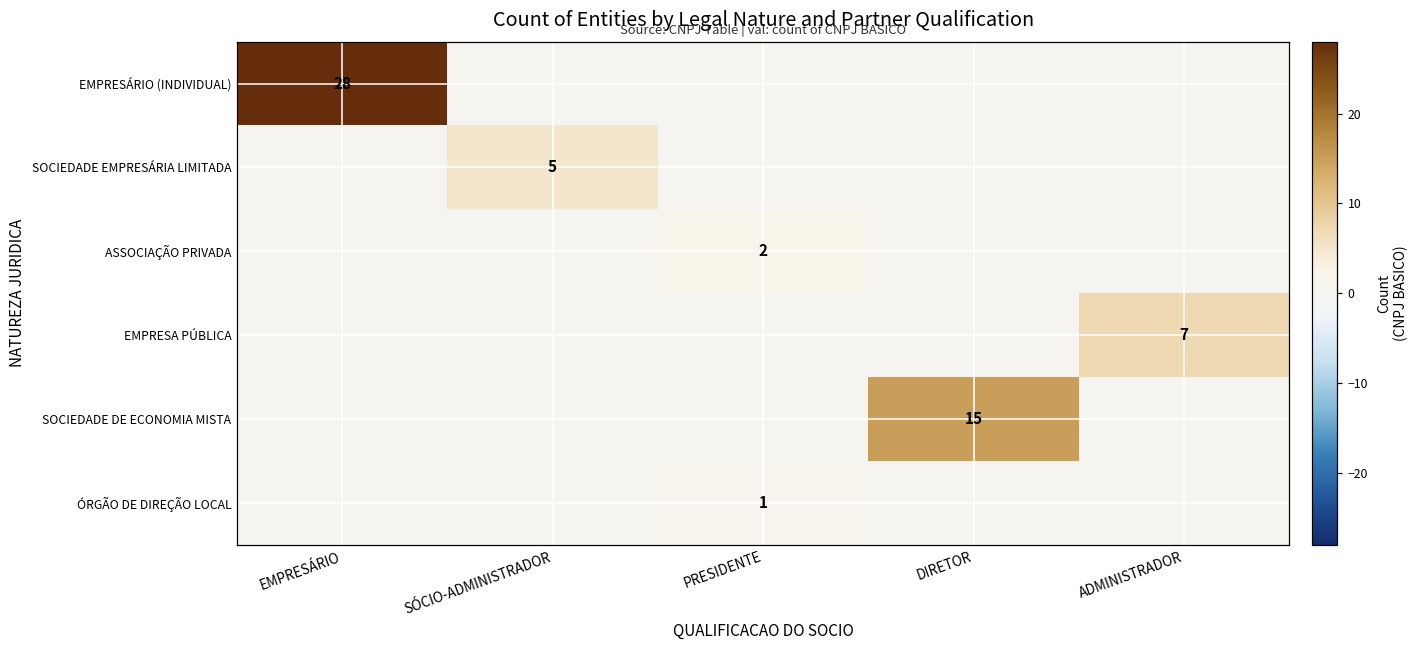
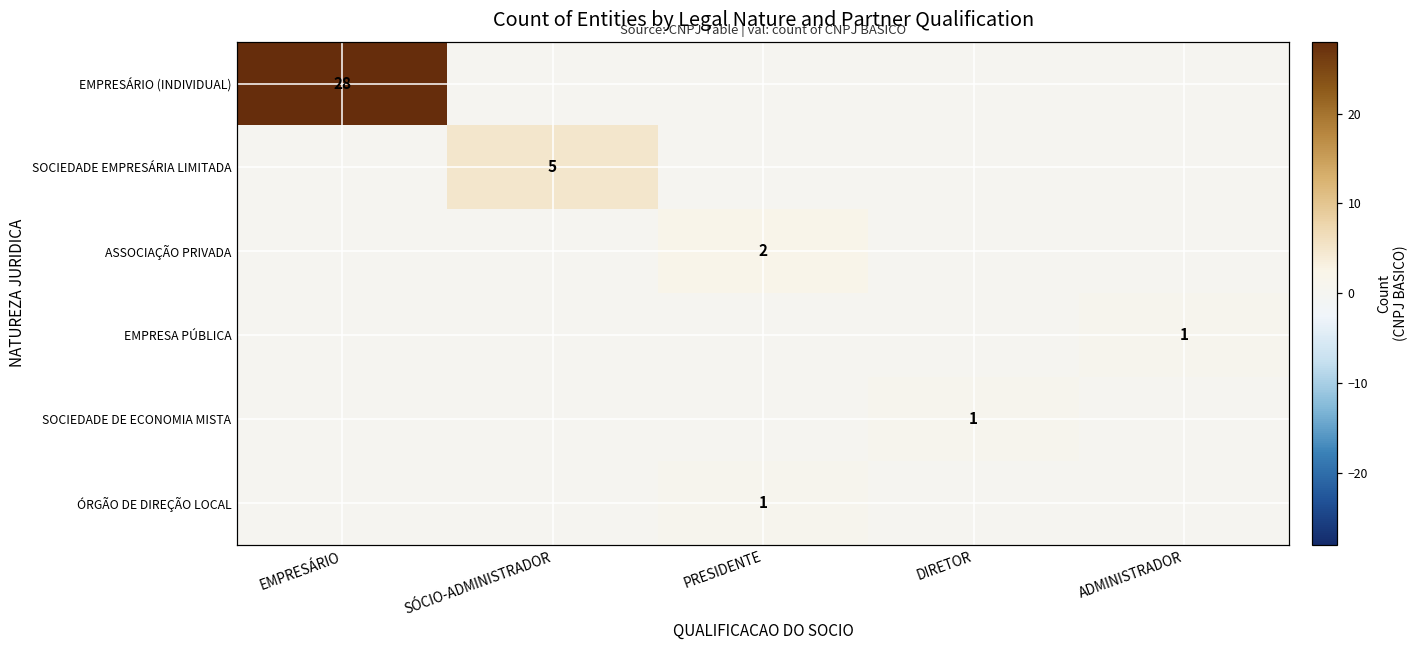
  {
    "EMPRESÁRIO (INDIVIDUAL)": {
      "EMPRESÁRIO": 28
    },
    "SOCIEDADE EMPRESÁRIA LIMITADA": {
      "SÓCIO-ADMINISTRADOR": 5
    },
    "ASSOCIAÇÃO PRIVADA": {
      "PRESIDENTE": 2
    },
    "EMPRESA PÚBLICA": {
-     "ADMINISTRADOR": 7
+     "ADMINISTRADOR": 1
    },
    "SOCIEDADE DE ECONOMIA MISTA": {
-     "DIRETOR": 15
+     "DIRETOR": 1
    },
    "ÓRGÃO DE DIREÇÃO LOCAL": {
      "PRESIDENTE": 1
    }
  }
